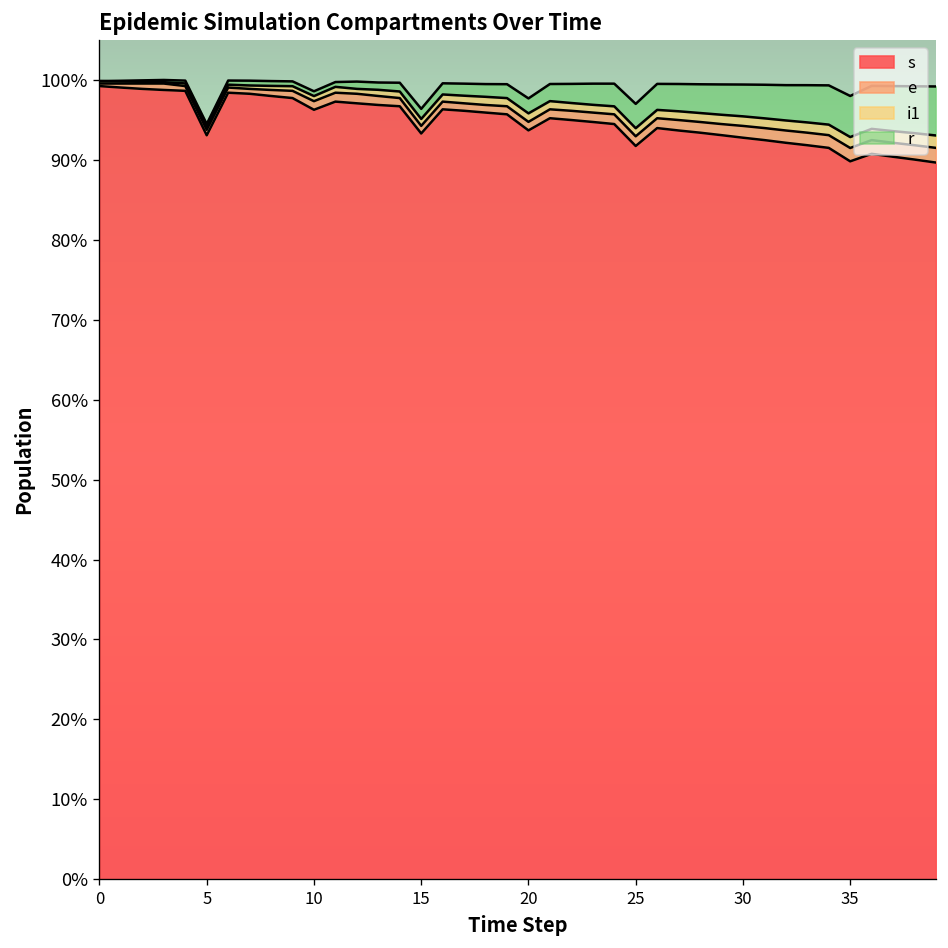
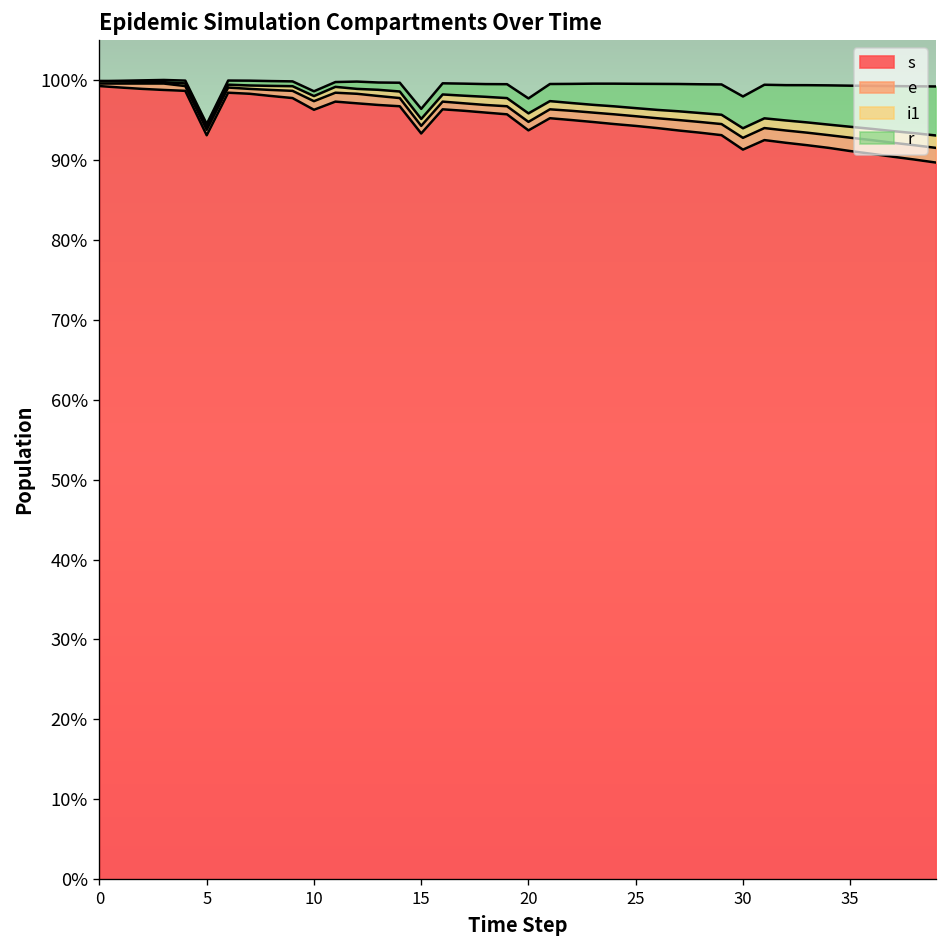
  {
    "s": {
      "5": "94%",
      "10": "97%",
      "15": "94%",
      "20": "94%",
-     "25": "92%",
-     "30": "93%",
-     "35": "91%"
+     "25": "95%",
+     "30": "92%",
+     "35": "92%"
    },
    "r": {
      "5": "0%",
      "10": "1%",
      "15": "1%",
      "20": "2%",
      "25": "3%",
      "30": "4%",
      "35": "5%"
    }
  }
